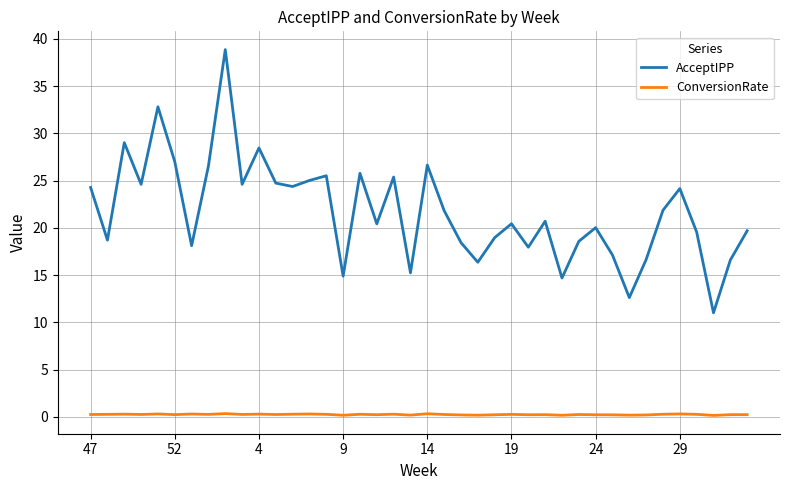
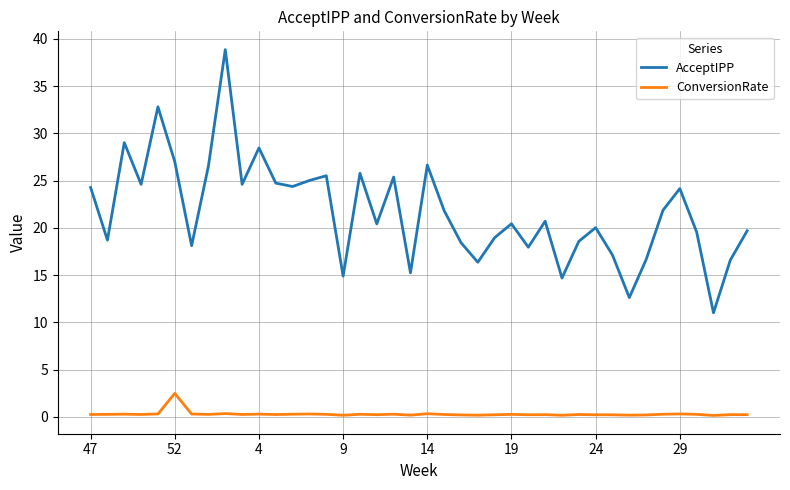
  {
    "AcceptIPP": {
      "47": 24,
      "52": 27
    },
    "ConversionRate": {
      "47": 0,
-     "52": 0
+     "52": 2
    }
  }
